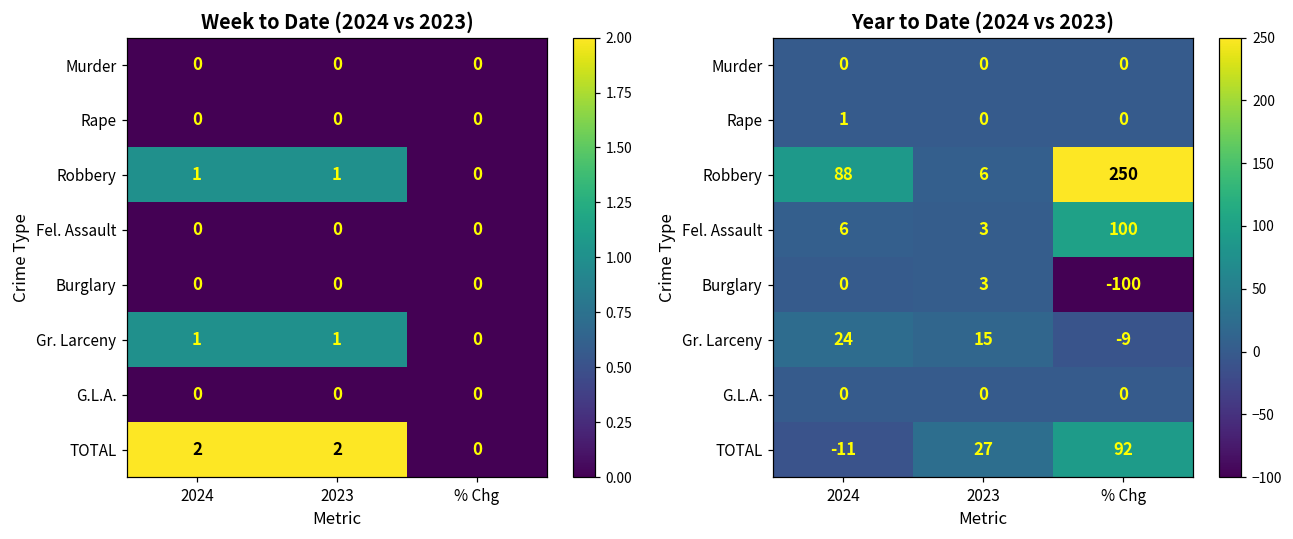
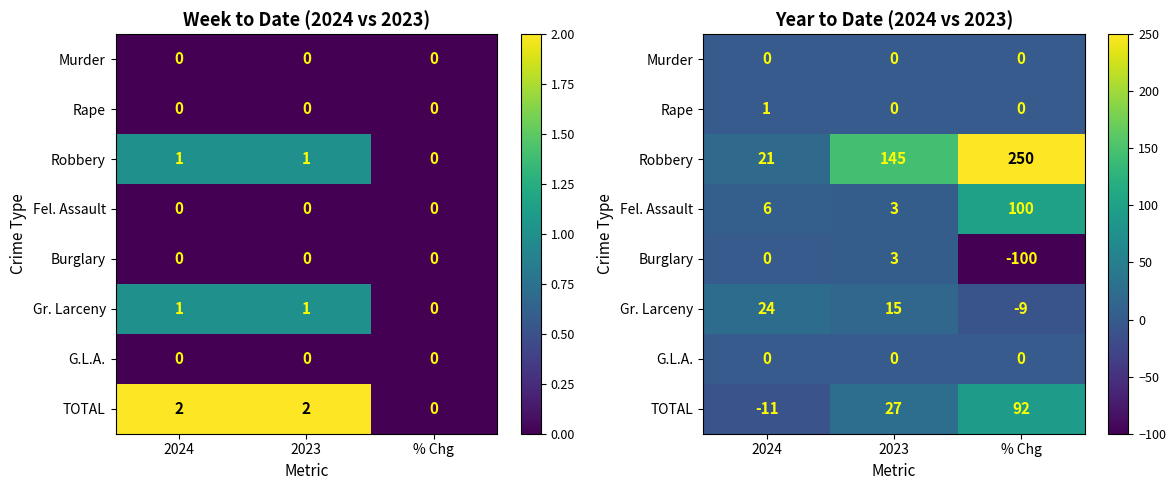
  {
    "Week to Date (2024 vs 2023)": {
      "Murder": {
        "2024": 0,
        "2023": 0,
        "% Chg": 0
      },
      "Rape": {
        "2024": 0,
        "2023": 0,
        "% Chg": 0
      },
      "Robbery": {
        "2024": 1,
        "2023": 1,
        "% Chg": 0
      },
      "Fel. Assault": {
        "2024": 0,
        "2023": 0,
        "% Chg": 0
      },
      "Burglary": {
        "2024": 0,
        "2023": 0,
        "% Chg": 0
      },
      "Gr. Larceny": {
        "2024": 1,
        "2023": 1,
        "% Chg": 0
      },
      "G.L.A.": {
        "2024": 0,
        "2023": 0,
        "% Chg": 0
      },
      "TOTAL": {
        "2024": 2,
        "2023": 2,
        "% Chg": 0
      }
    },
    "Year to Date (2024 vs 2023)": {
      "Murder": {
        "2024": 0,
        "2023": 0,
        "% Chg": 0
      },
      "Rape": {
        "2024": 1,
        "2023": 0,
        "% Chg": 0
      },
      "Robbery": {
-       "2024": 88,
-       "2023": 6,
+       "2024": 21,
+       "2023": 145,
        "% Chg": 250
      },
      "Fel. Assault": {
        "2024": 6,
        "2023": 3,
        "% Chg": 100
      },
      "Burglary": {
        "2024": 0,
        "2023": 3,
        "% Chg": -100
      },
      "Gr. Larceny": {
        "2024": 24,
        "2023": 15,
        "% Chg": -9
      },
      "G.L.A.": {
        "2024": 0,
        "2023": 0,
        "% Chg": 0
      },
      "TOTAL": {
        "2024": -11,
        "2023": 27,
        "% Chg": 92
      }
    }
  }
